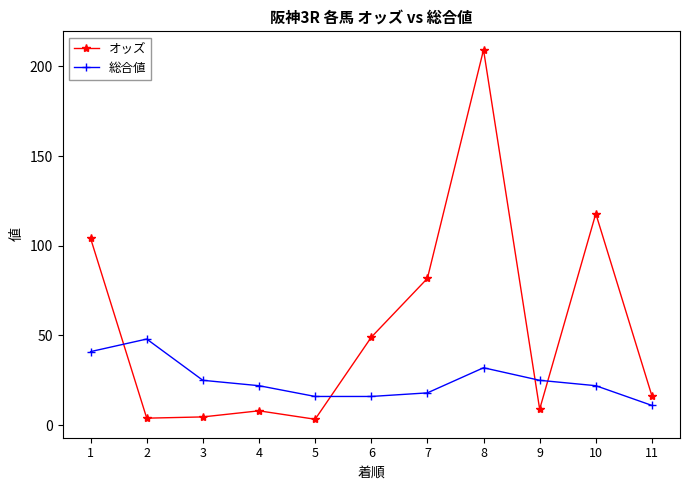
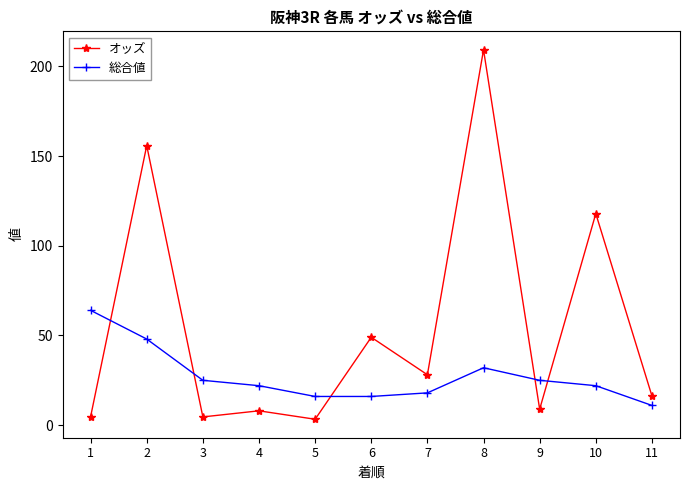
  {
    "オッズ": {
-     "1": 104,
-     "2": 4,
+     "1": 5,
+     "2": 156,
      "3": 5,
      "4": 8,
      "5": 3,
      "6": 49,
-     "7": 82,
+     "7": 28,
      "8": 209,
      "9": 9,
      "10": 118,
      "11": 16
    },
    "総合値": {
-     "1": 41,
+     "1": 64,
      "2": 48,
      "3": 25,
      "4": 22,
      "5": 16,
      "6": 16,
      "7": 18,
      "8": 32,
      "9": 25,
      "10": 22,
      "11": 11
    }
  }
